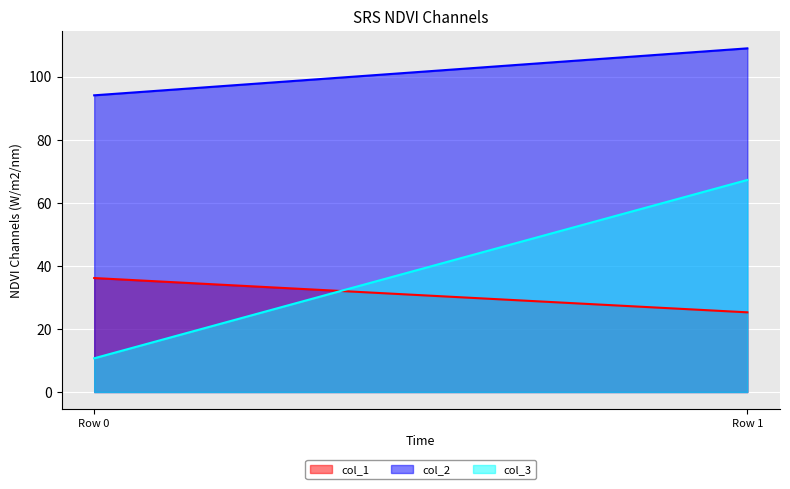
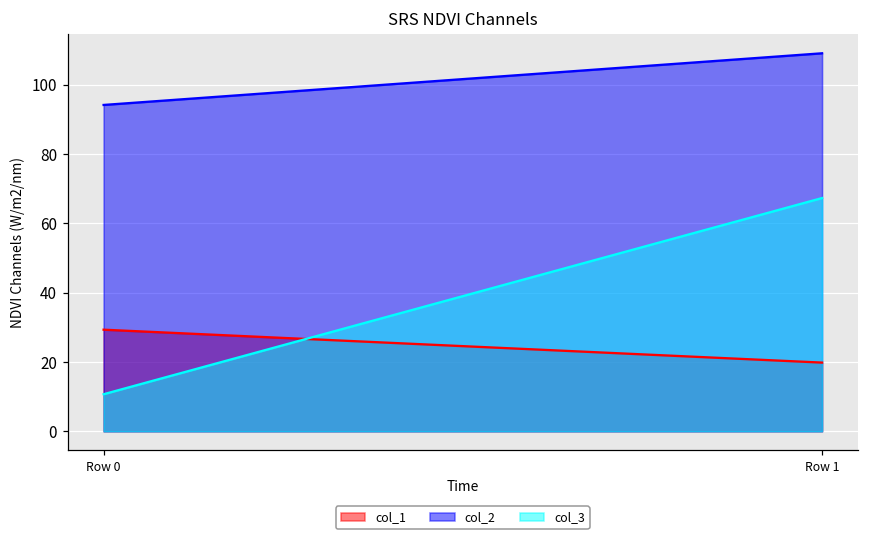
  {
    "col_1": {
-     "Row 0": 36,
-     "Row 1": 25
+     "Row 0": 29,
+     "Row 1": 20
    },
    "col_2": {
      "Row 0": 94,
      "Row 1": 109
    },
    "col_3": {
      "Row 0": 11,
      "Row 1": 67
    }
  }
